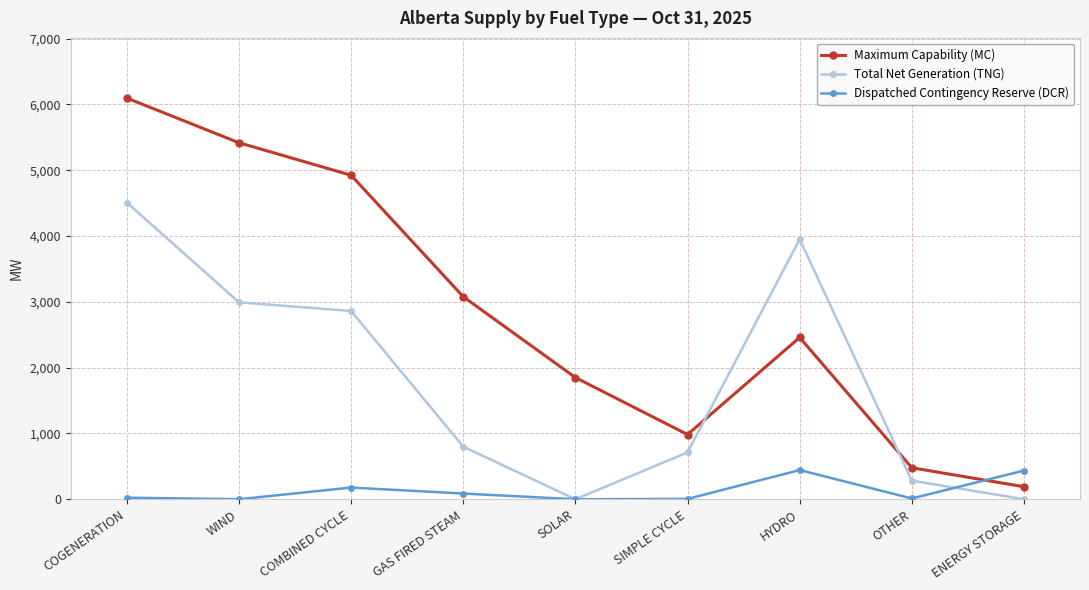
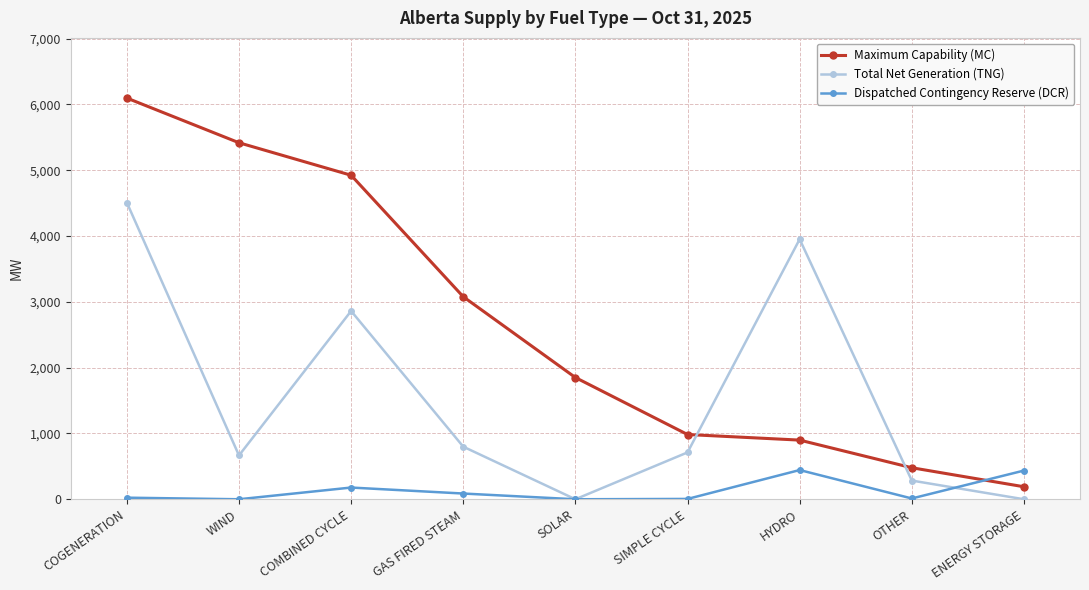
  {
    "Maximum Capability (MC)": {
      "COGENERATION": "6,100",
      "WIND": "5,400",
      "COMBINED CYCLE": "4,900",
      "GAS FIRED STEAM": "3,100",
      "SOLAR": "1,900",
      "SIMPLE CYCLE": "1,000",
-     "HYDRO": "2,500",
+     "HYDRO": "900",
      "OTHER": "500",
      "ENERGY STORAGE": "200"
    },
    "Total Net Generation (TNG)": {
      "COGENERATION": "4,500",
-     "WIND": "3,000",
+     "WIND": "700",
      "COMBINED CYCLE": "2,900",
      "GAS FIRED STEAM": "800",
      "SIMPLE CYCLE": "700",
      "HYDRO": "4,000",
      "OTHER": "300",
      "ENERGY STORAGE": "0"
    },
    "Dispatched Contingency Reserve (DCR)": {
      "COGENERATION": "0",
      "WIND": "0",
      "COMBINED CYCLE": "200",
      "GAS FIRED STEAM": "100",
      "SIMPLE CYCLE": "0",
      "HYDRO": "400",
      "OTHER": "0",
      "ENERGY STORAGE": "400"
    }
  }
